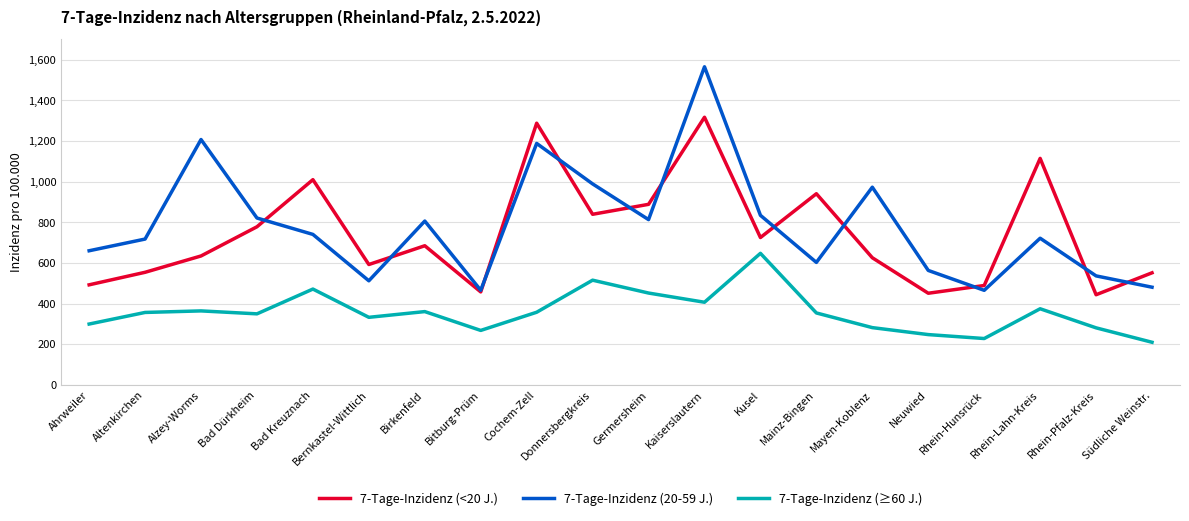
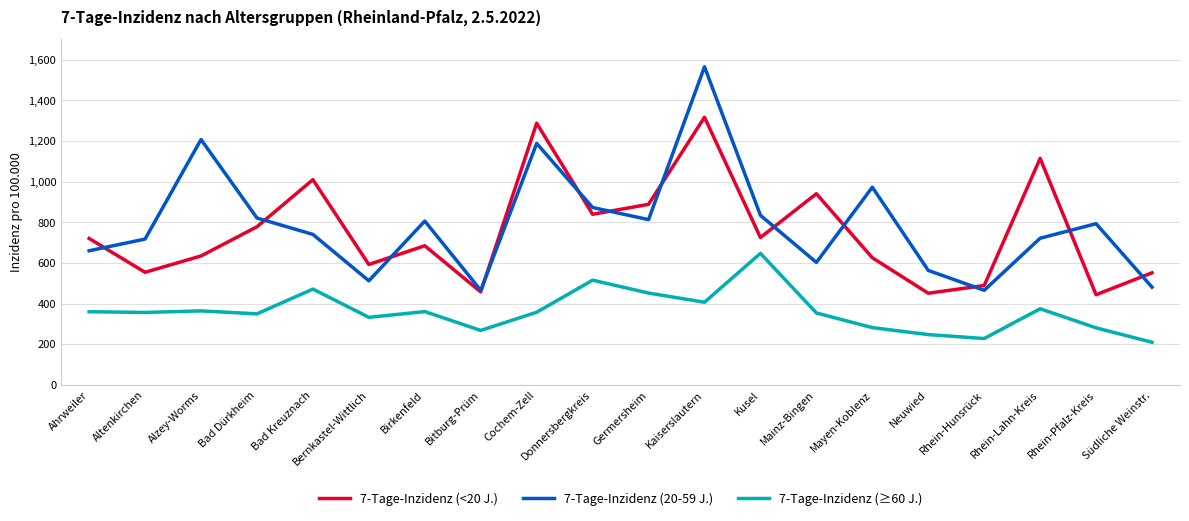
  {
    "7-Tage-Inzidenz (<20 J.)": {
-     "Ahrweiler": "490",
+     "Ahrweiler": "720",
      "Altenkirchen": "550",
      "Alzey-Worms": "630",
      "Bad Dürkheim": "780",
      "Bad Kreuznach": "1,010",
      "Bernkastel-Wittlich": "590",
      "Birkenfeld": "680",
      "Cochem-Zell": "1,290",
      "Donnersbergkreis": "840",
      "Germersheim": "890",
      "Kaiserslautern": "1,320",
      "Kusel": "720",
      "Mainz-Bingen": "940",
      "Mayen-Koblenz": "630",
      "Neuwied": "450",
      "Rhein-Hunsrück": "490",
      "Rhein-Lahn-Kreis": "1,110",
      "Rhein-Pfalz-Kreis": "440",
      "Südliche Weinstr.": "550"
    },
    "7-Tage-Inzidenz (20-59 J.)": {
      "Ahrweiler": "660",
      "Altenkirchen": "720",
      "Alzey-Worms": "1,210",
      "Bad Dürkheim": "820",
      "Bad Kreuznach": "740",
      "Bernkastel-Wittlich": "510",
      "Birkenfeld": "810",
      "Cochem-Zell": "1,190",
-     "Donnersbergkreis": "990",
+     "Donnersbergkreis": "870",
      "Germersheim": "810",
      "Kaiserslautern": "1,570",
      "Kusel": "830",
      "Mainz-Bingen": "600",
      "Mayen-Koblenz": "970",
      "Neuwied": "560",
      "Rhein-Hunsrück": "460",
      "Rhein-Lahn-Kreis": "720",
-     "Rhein-Pfalz-Kreis": "540",
+     "Rhein-Pfalz-Kreis": "790",
      "Südliche Weinstr.": "480"
    },
    "7-Tage-Inzidenz (≥60 J.)": {
-     "Ahrweiler": "300",
+     "Ahrweiler": "360",
      "Altenkirchen": "360",
      "Alzey-Worms": "360",
      "Bad Dürkheim": "350",
      "Bad Kreuznach": "470",
      "Bernkastel-Wittlich": "330",
      "Birkenfeld": "360",
      "Bitburg-Prüm": "270",
      "Cochem-Zell": "360",
      "Donnersbergkreis": "510",
      "Germersheim": "450",
      "Kaiserslautern": "410",
      "Kusel": "650",
      "Mainz-Bingen": "350",
      "Mayen-Koblenz": "280",
      "Neuwied": "250",
      "Rhein-Hunsrück": "230",
      "Rhein-Lahn-Kreis": "370",
      "Rhein-Pfalz-Kreis": "280",
      "Südliche Weinstr.": "210"
    }
  }
